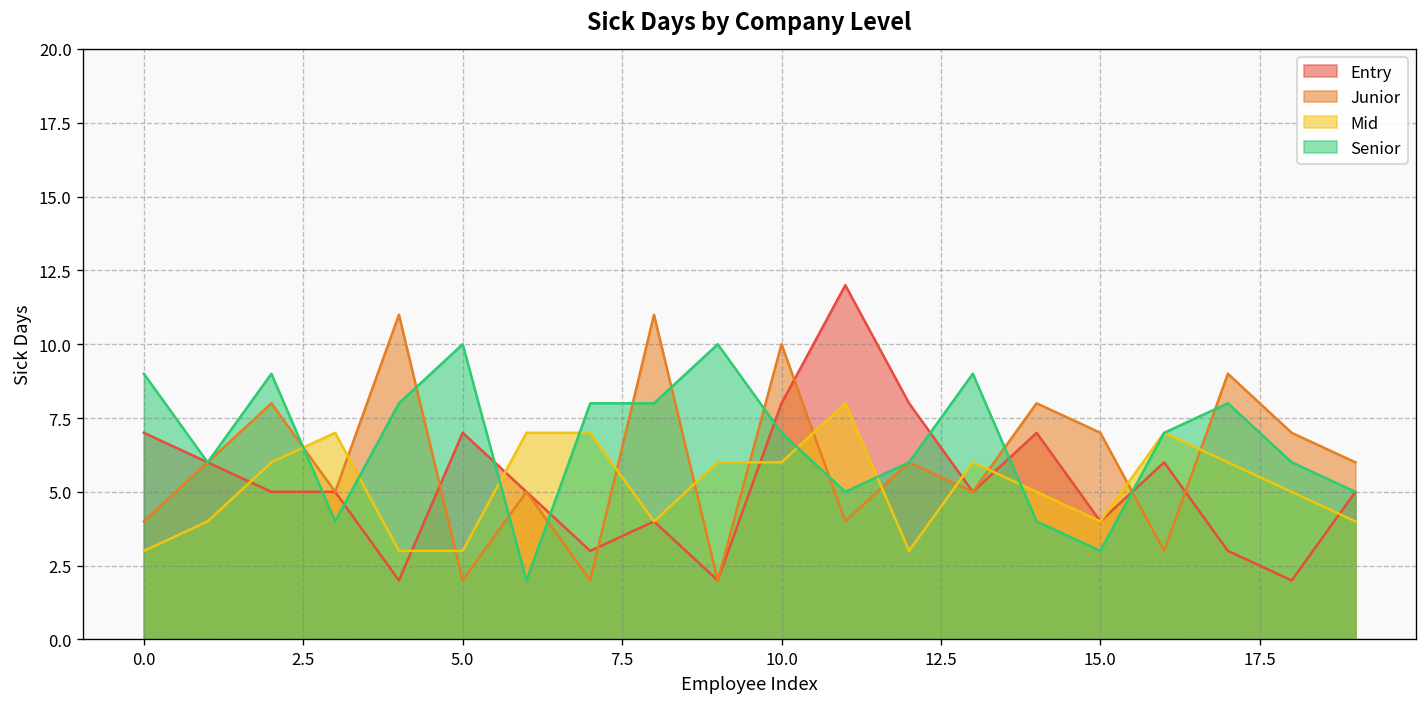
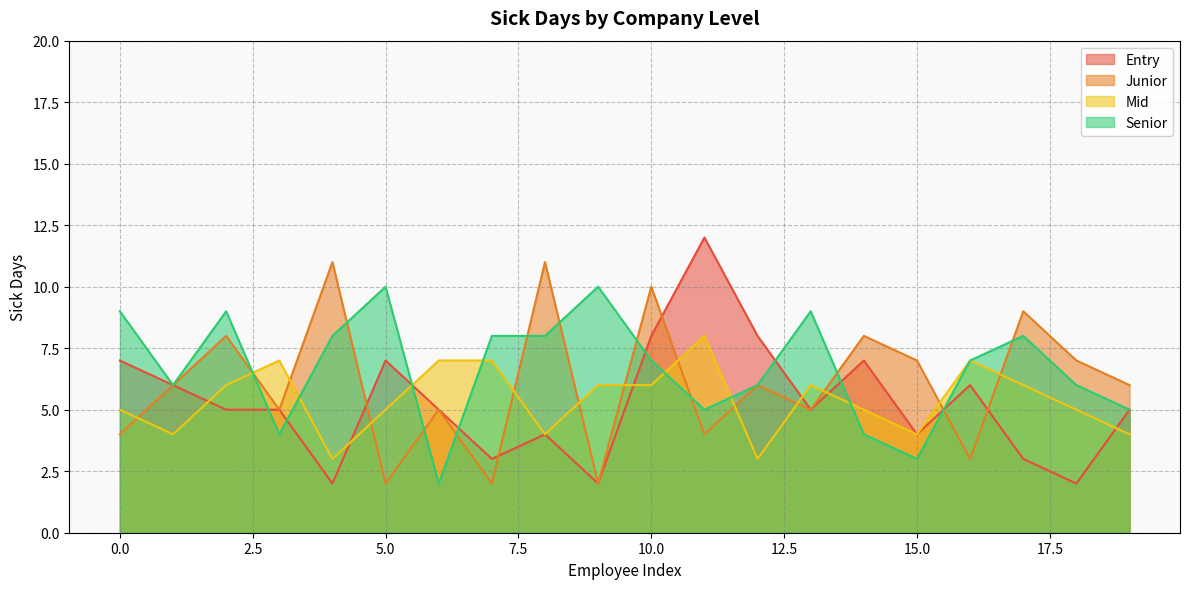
  {
    "Mid": {
-     "0.0": 3,
-     "5.0": 3,
+     "0.0": 5,
+     "5.0": 5,
      "10.0": 6
    },
    "Senior": {
      "0.0": 9,
      "5.0": 10,
      "10.0": 7,
      "15.0": 3
    }
  }
